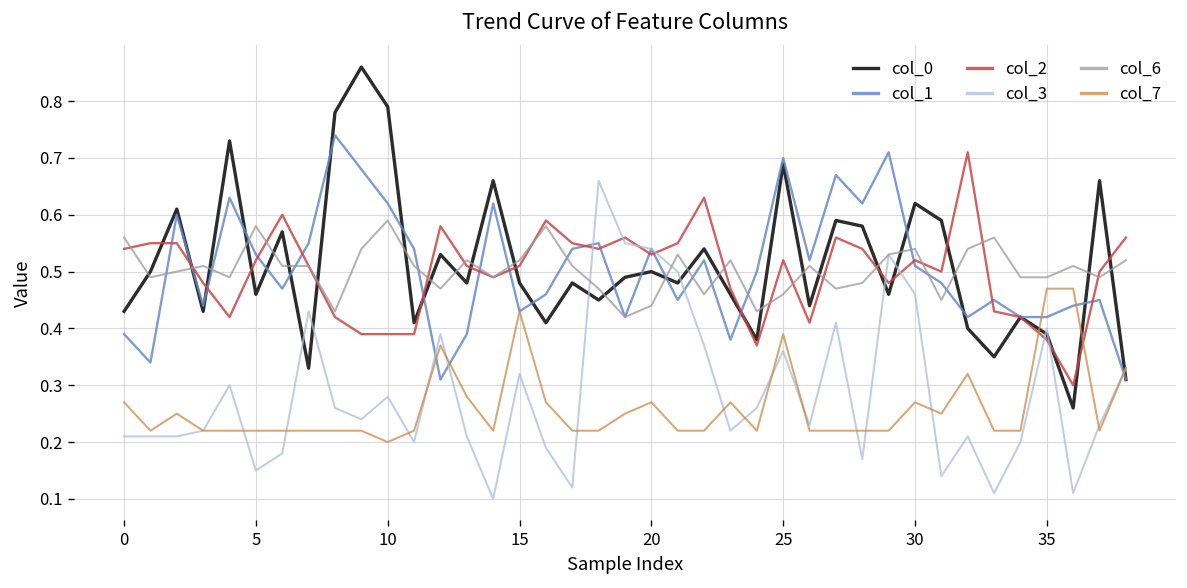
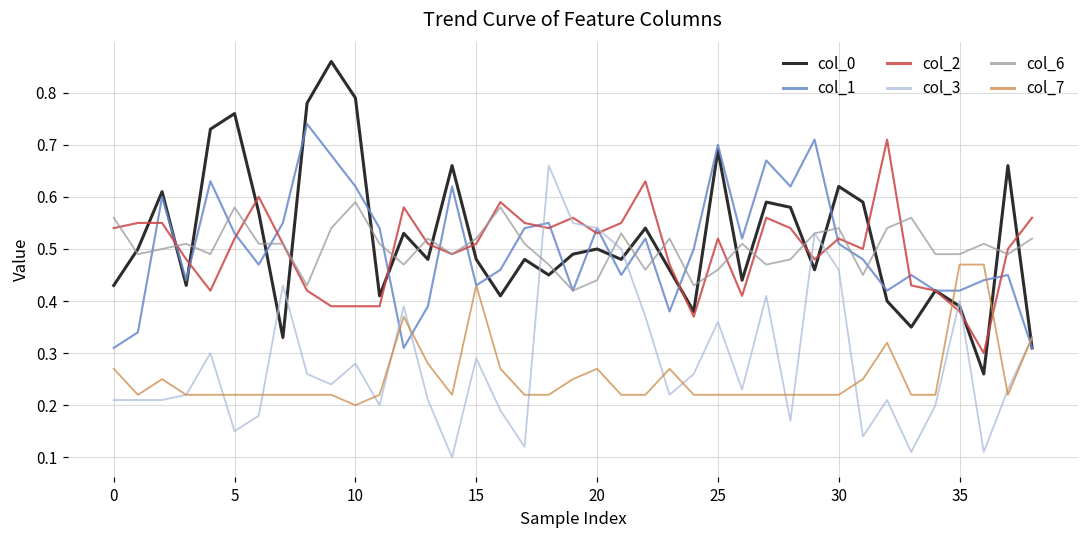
  {
    "col_0": {
      "0": 0.43,
-     "5": 0.46,
+     "5": 0.76,
      "10": 0.79,
      "15": 0.48,
      "20": 0.50,
      "25": 0.69,
      "30": 0.62,
      "35": 0.39
    },
    "col_1": {
-     "0": 0.39,
+     "0": 0.31,
      "5": 0.53,
      "10": 0.62,
      "25": 0.70,
      "30": 0.51,
      "35": 0.42
    },
    "col_2": {
      "0": 0.54,
      "5": 0.52,
      "10": 0.39,
      "15": 0.51,
      "20": 0.53,
      "25": 0.52,
      "30": 0.52,
      "35": 0.38
    },
    "col_3": {
      "0": 0.21,
      "5": 0.15,
      "10": 0.28,
-     "15": 0.32,
+     "15": 0.29,
      "25": 0.36,
      "30": 0.46,
      "35": 0.40
    },
    "col_6": {
      "0": 0.56,
      "5": 0.58,
      "10": 0.59,
      "15": 0.52,
      "20": 0.44,
      "25": 0.46,
      "30": 0.54,
      "35": 0.49
    },
    "col_7": {
      "0": 0.27,
      "5": 0.22,
      "10": 0.20,
      "20": 0.27,
-     "25": 0.39,
-     "30": 0.27,
+     "25": 0.22,
+     "30": 0.22,
      "35": 0.47
    }
  }
